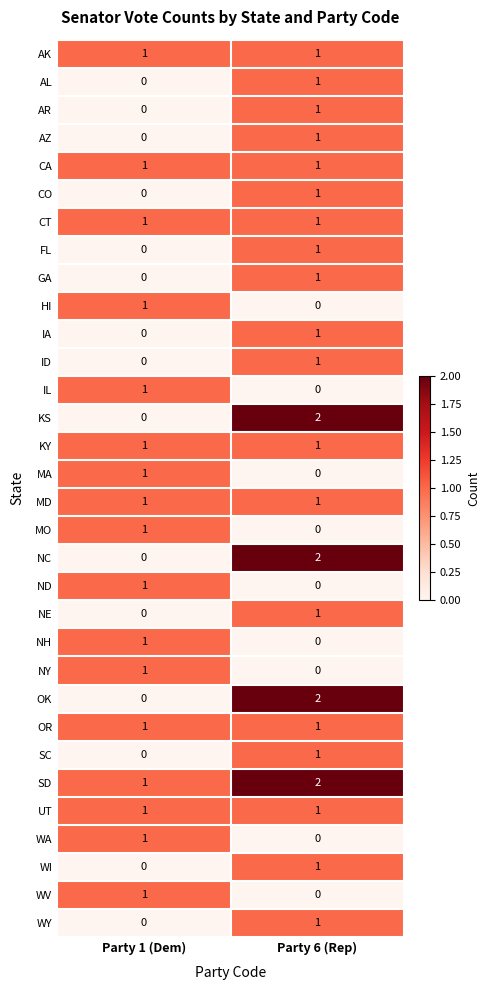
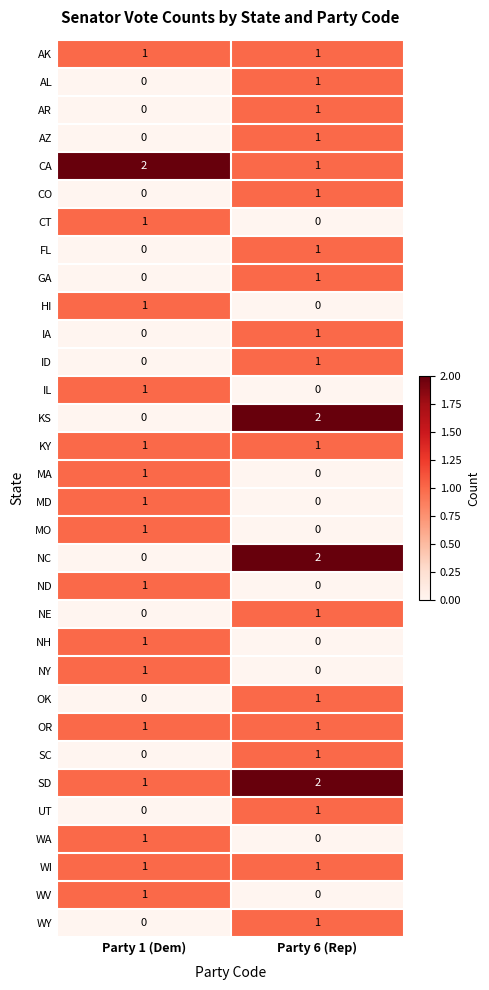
  {
    "AK": {
      "Party 1 (Dem)": 1,
      "Party 6 (Rep)": 1
    },
    "AL": {
      "Party 1 (Dem)": 0,
      "Party 6 (Rep)": 1
    },
    "AR": {
      "Party 1 (Dem)": 0,
      "Party 6 (Rep)": 1
    },
    "AZ": {
      "Party 1 (Dem)": 0,
      "Party 6 (Rep)": 1
    },
    "CA": {
-     "Party 1 (Dem)": 1,
+     "Party 1 (Dem)": 2,
      "Party 6 (Rep)": 1
    },
    "CO": {
      "Party 1 (Dem)": 0,
      "Party 6 (Rep)": 1
    },
    "CT": {
      "Party 1 (Dem)": 1,
-     "Party 6 (Rep)": 1
+     "Party 6 (Rep)": 0
    },
    "FL": {
      "Party 1 (Dem)": 0,
      "Party 6 (Rep)": 1
    },
    "GA": {
      "Party 1 (Dem)": 0,
      "Party 6 (Rep)": 1
    },
    "HI": {
      "Party 1 (Dem)": 1,
      "Party 6 (Rep)": 0
    },
    "IA": {
      "Party 1 (Dem)": 0,
      "Party 6 (Rep)": 1
    },
    "ID": {
      "Party 1 (Dem)": 0,
      "Party 6 (Rep)": 1
    },
    "IL": {
      "Party 1 (Dem)": 1,
      "Party 6 (Rep)": 0
    },
    "KS": {
      "Party 1 (Dem)": 0,
      "Party 6 (Rep)": 2
    },
    "KY": {
      "Party 1 (Dem)": 1,
      "Party 6 (Rep)": 1
    },
    "MA": {
      "Party 1 (Dem)": 1,
      "Party 6 (Rep)": 0
    },
    "MD": {
      "Party 1 (Dem)": 1,
-     "Party 6 (Rep)": 1
+     "Party 6 (Rep)": 0
    },
    "MO": {
      "Party 1 (Dem)": 1,
      "Party 6 (Rep)": 0
    },
    "NC": {
      "Party 1 (Dem)": 0,
      "Party 6 (Rep)": 2
    },
    "ND": {
      "Party 1 (Dem)": 1,
      "Party 6 (Rep)": 0
    },
    "NE": {
      "Party 1 (Dem)": 0,
      "Party 6 (Rep)": 1
    },
    "NH": {
      "Party 1 (Dem)": 1,
      "Party 6 (Rep)": 0
    },
    "NY": {
      "Party 1 (Dem)": 1,
      "Party 6 (Rep)": 0
    },
    "OK": {
      "Party 1 (Dem)": 0,
-     "Party 6 (Rep)": 2
+     "Party 6 (Rep)": 1
    },
    "OR": {
      "Party 1 (Dem)": 1,
      "Party 6 (Rep)": 1
    },
    "SC": {
      "Party 1 (Dem)": 0,
      "Party 6 (Rep)": 1
    },
    "SD": {
      "Party 1 (Dem)": 1,
      "Party 6 (Rep)": 2
    },
    "UT": {
-     "Party 1 (Dem)": 1,
+     "Party 1 (Dem)": 0,
      "Party 6 (Rep)": 1
    },
    "WA": {
      "Party 1 (Dem)": 1,
      "Party 6 (Rep)": 0
    },
    "WI": {
-     "Party 1 (Dem)": 0,
+     "Party 1 (Dem)": 1,
      "Party 6 (Rep)": 1
    },
    "WV": {
      "Party 1 (Dem)": 1,
      "Party 6 (Rep)": 0
    },
    "WY": {
      "Party 1 (Dem)": 0,
      "Party 6 (Rep)": 1
    }
  }
